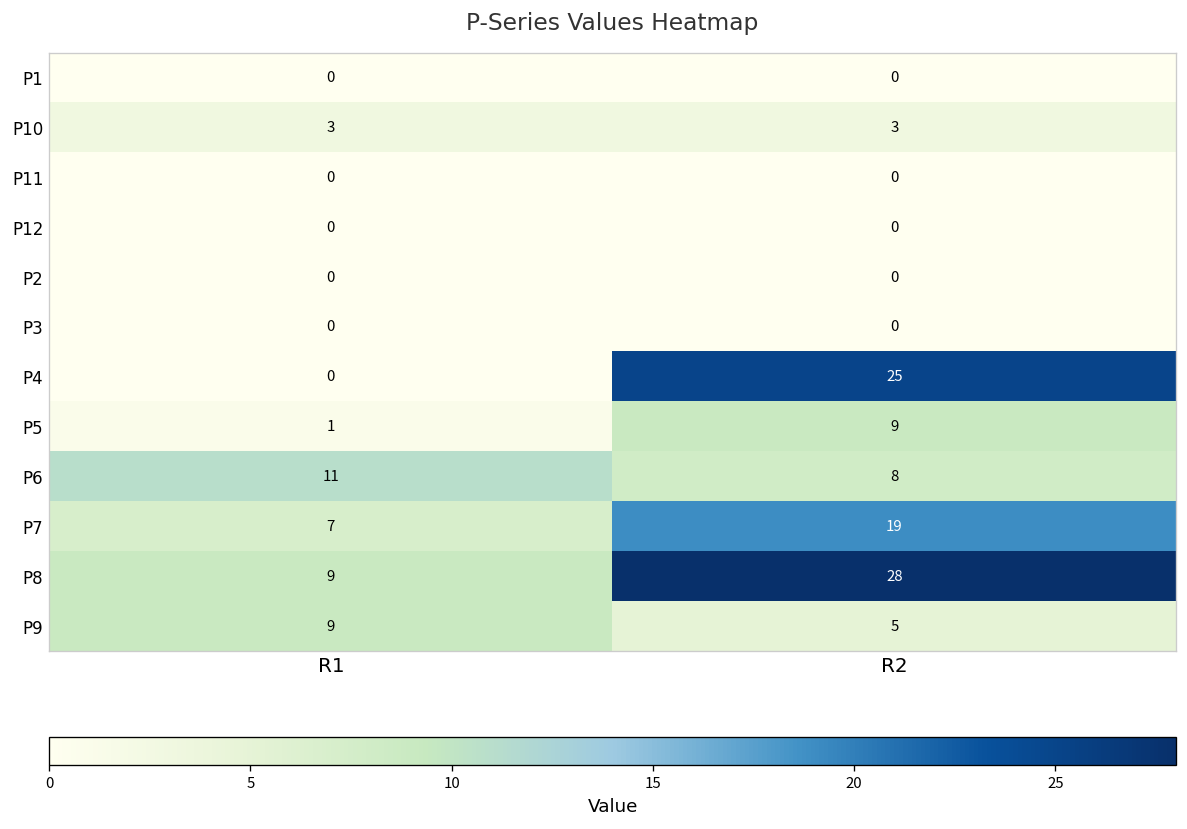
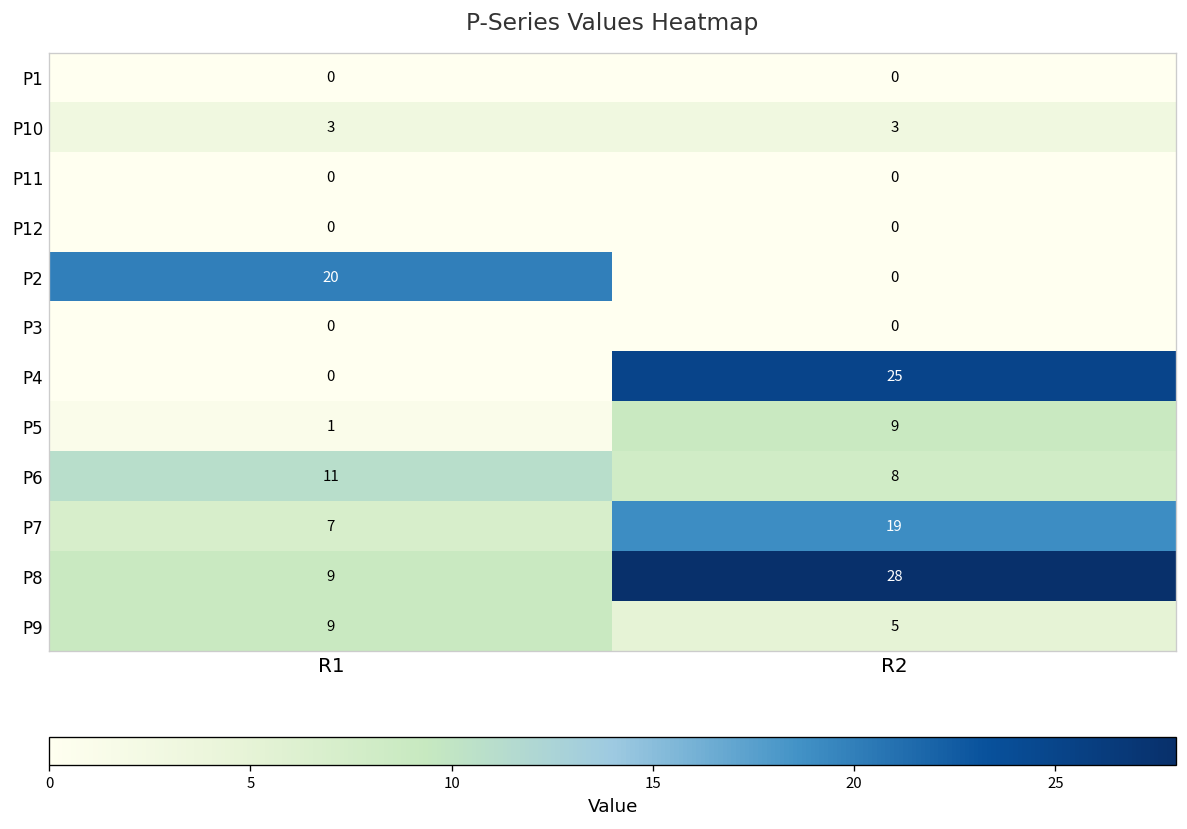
  {
    "P1": {
      "R1": 0,
      "R2": 0
    },
    "P10": {
      "R1": 3,
      "R2": 3
    },
    "P11": {
      "R1": 0,
      "R2": 0
    },
    "P12": {
      "R1": 0,
      "R2": 0
    },
    "P2": {
-     "R1": 0,
+     "R1": 20,
      "R2": 0
    },
    "P3": {
      "R1": 0,
      "R2": 0
    },
    "P4": {
      "R1": 0,
      "R2": 25
    },
    "P5": {
      "R1": 1,
      "R2": 9
    },
    "P6": {
      "R1": 11,
      "R2": 8
    },
    "P7": {
      "R1": 7,
      "R2": 19
    },
    "P8": {
      "R1": 9,
      "R2": 28
    },
    "P9": {
      "R1": 9,
      "R2": 5
    }
  }
